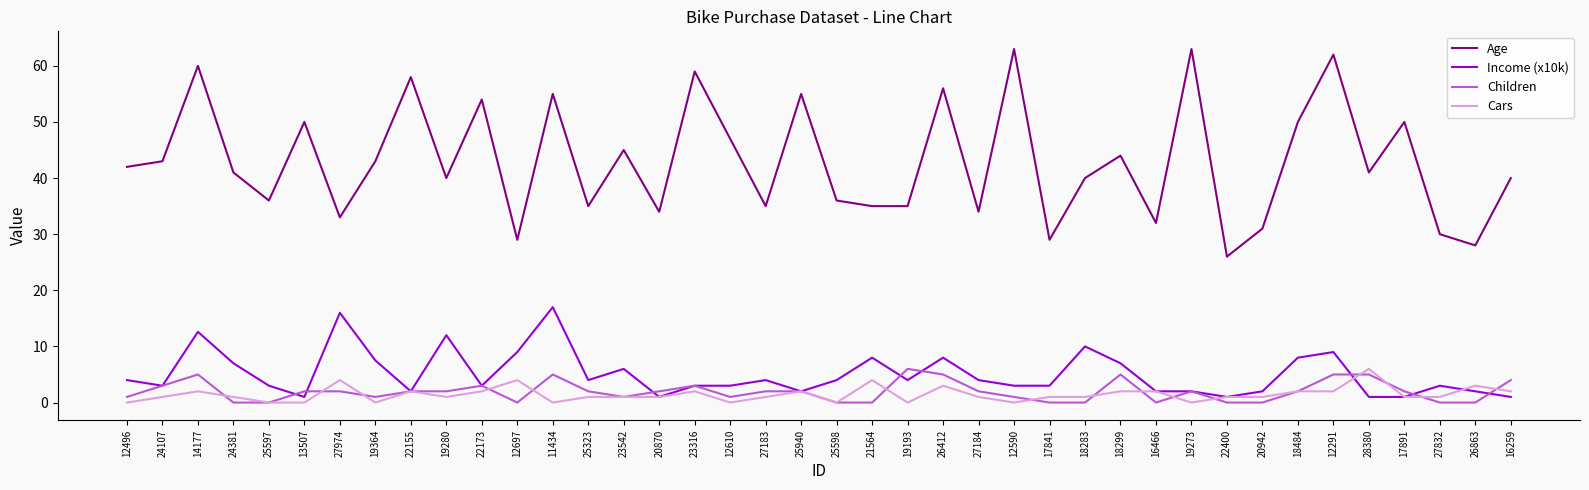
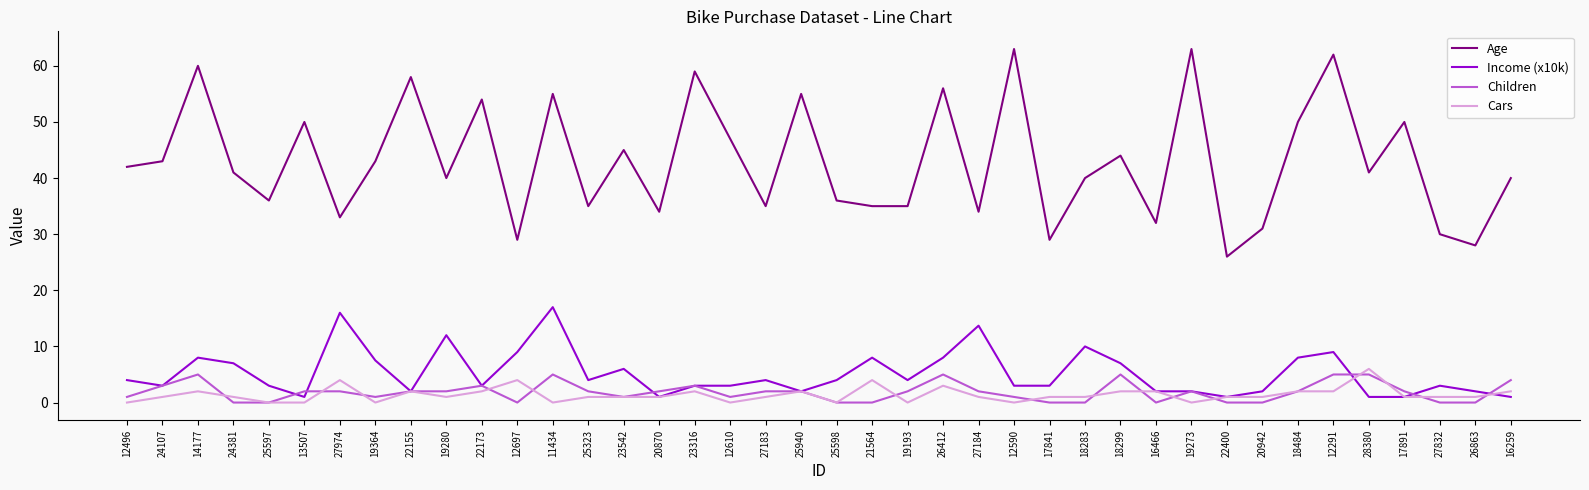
  {
    "Age": {
      "12496": 42,
      "24107": 43,
      "14177": 60,
      "24381": 41,
      "25597": 36,
      "13507": 50,
      "27974": 33,
      "19364": 43,
      "22155": 58,
      "19280": 40,
      "22173": 54,
      "12697": 29,
      "11434": 55,
      "25323": 35,
      "23542": 45,
      "20870": 34,
      "23316": 59,
      "12610": 47,
      "27183": 35,
      "25940": 55,
      "25598": 36,
      "21564": 35,
      "19193": 35,
      "26412": 56,
      "27184": 34,
      "12590": 63,
      "17841": 29,
      "18283": 40,
      "18299": 44,
      "16466": 32,
      "19273": 63,
      "22400": 26,
      "20942": 31,
      "18484": 50,
      "12291": 62,
      "28380": 41,
      "17891": 50,
      "27832": 30,
      "26863": 28,
      "16259": 40
    },
    "Income (x10k)": {
      "12496": 4,
-     "14177": 13,
+     "14177": 8,
      "24381": 7,
      "25597": 3,
      "13507": 1,
      "27974": 16,
      "19364": 8,
      "19280": 12,
      "12697": 9,
      "11434": 17,
      "25323": 4,
      "23542": 6,
      "12610": 3,
      "27183": 4,
      "25598": 4,
      "21564": 8,
      "19193": 4,
      "26412": 8,
-     "27184": 4,
+     "27184": 14,
      "12590": 3,
      "17841": 3,
      "18283": 10,
      "18299": 7,
      "20942": 2,
      "18484": 8,
      "12291": 9,
      "28380": 1,
      "27832": 3,
      "26863": 2,
      "16259": 1
    },
    "Children": {
      "12496": 1,
      "14177": 5,
      "24381": 0,
      "13507": 2,
      "27974": 2,
      "19364": 1,
      "19280": 2,
      "12697": 0,
      "11434": 5,
      "25323": 2,
      "20870": 2,
      "12610": 1,
      "27183": 2,
      "21564": 0,
-     "19193": 6,
+     "19193": 2,
      "26412": 5,
      "27184": 2,
      "12590": 1,
      "17841": 0,
      "18283": 0,
      "18299": 5,
      "16466": 0,
      "22400": 0,
      "20942": 0,
      "12291": 5,
      "28380": 5,
      "17891": 2,
      "27832": 0,
      "26863": 0,
      "16259": 4
    },
    "Cars": {
      "12496": 0,
      "24107": 1,
      "14177": 2,
      "24381": 1,
      "13507": 0,
      "27974": 4,
      "19364": 0,
      "19280": 1,
      "22173": 2,
      "12697": 4,
      "11434": 0,
      "25323": 1,
      "23316": 2,
      "12610": 0,
      "27183": 1,
      "21564": 4,
      "19193": 0,
      "26412": 3,
      "27184": 1,
      "12590": 0,
      "17841": 1,
      "18283": 1,
      "18299": 2,
      "19273": 0,
      "20942": 1,
      "12291": 2,
      "28380": 6,
      "27832": 1,
-     "26863": 3,
+     "26863": 1,
      "16259": 2
    }
  }
